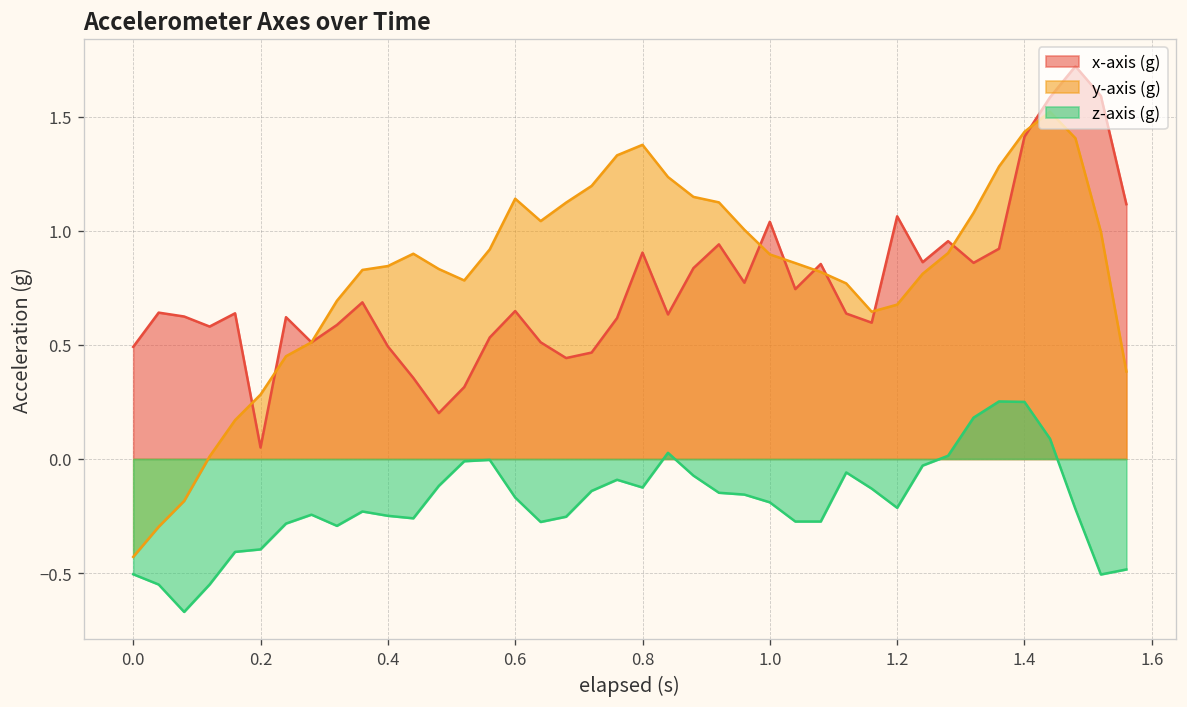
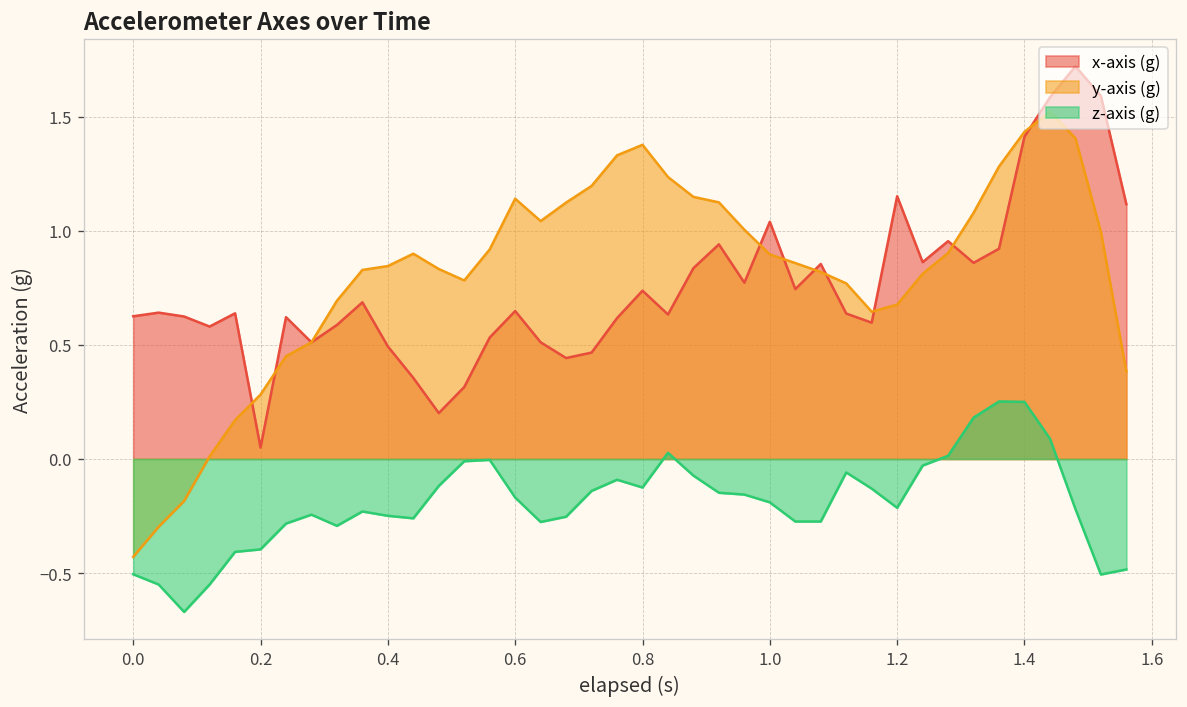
  {
    "x-axis (g)": {
-     "0.0": 0.49,
+     "0.0": 0.63,
      "0.2": 0.05,
      "0.4": 0.49,
      "0.6": 0.65,
-     "0.8": 0.90,
+     "0.8": 0.74,
      "1.0": 1.04,
-     "1.2": 1.06,
+     "1.2": 1.15,
      "1.4": 1.41
    }
  }
